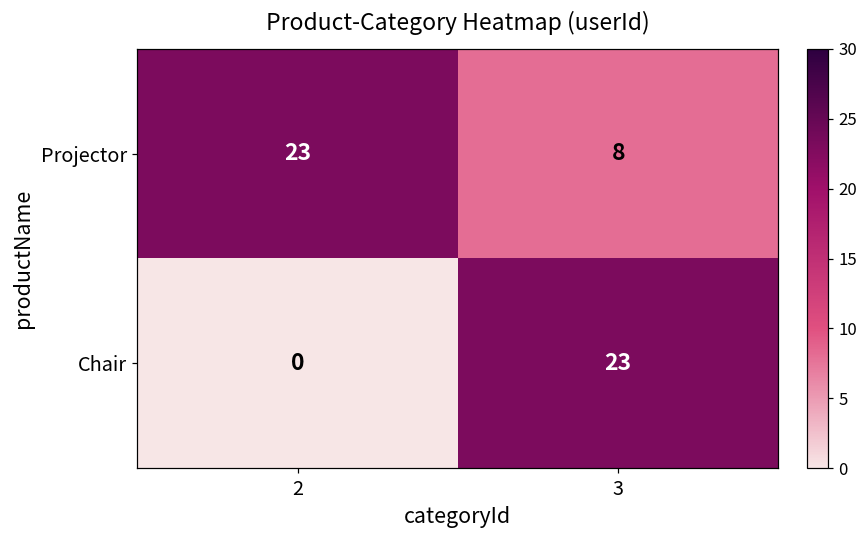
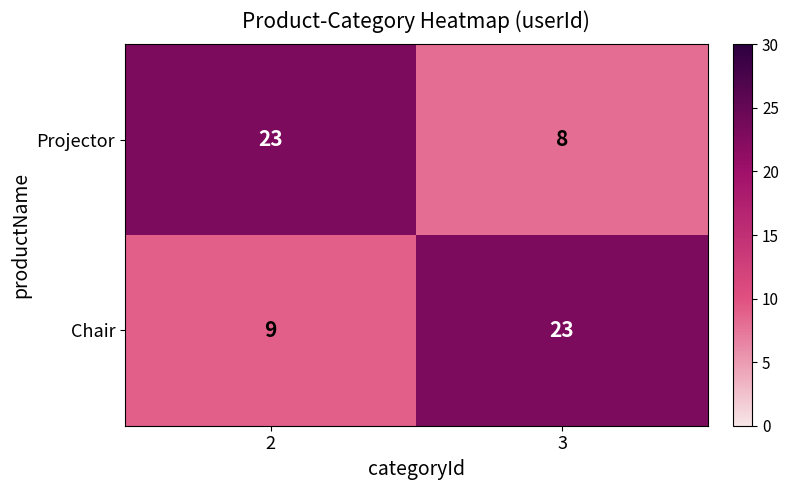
  {
    "Projector": {
      "2": 23,
      "3": 8
    },
    "Chair": {
-     "2": 0,
+     "2": 9,
      "3": 23
    }
  }
